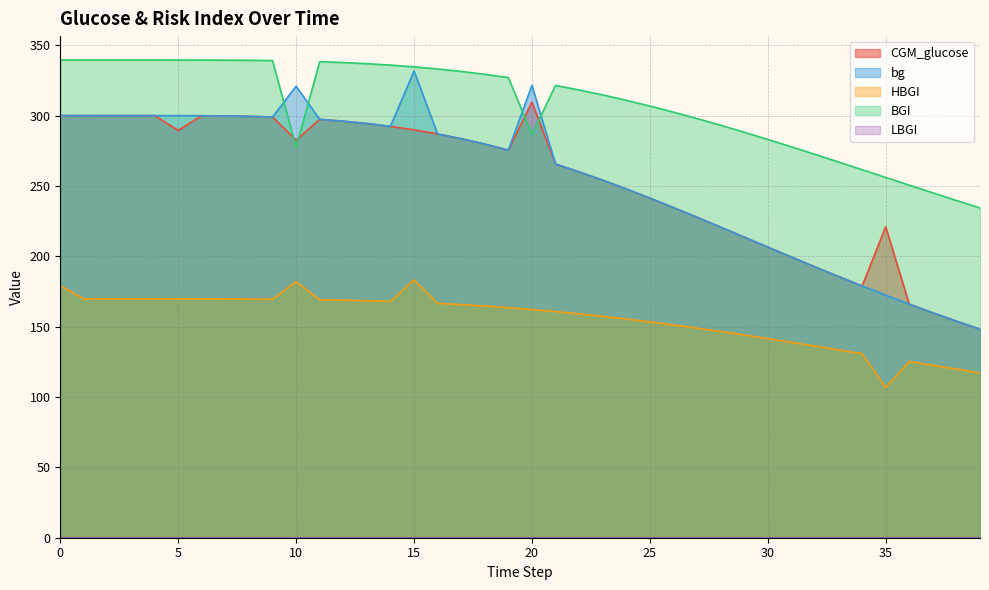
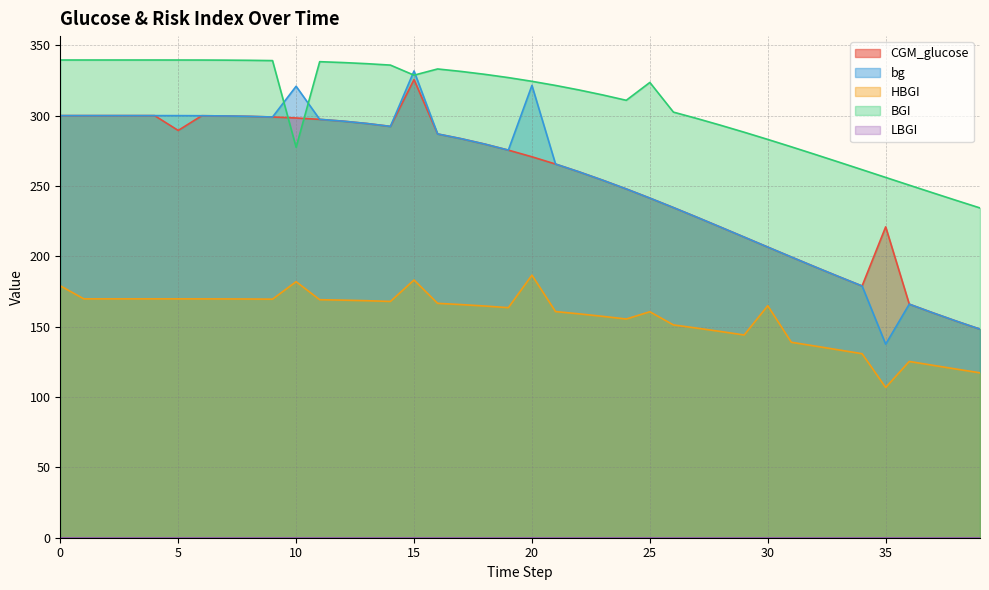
  {
    "CGM_glucose": {
      "5": 289,
-     "10": 283,
-     "15": 290,
-     "20": 310,
+     "10": 298,
+     "15": 326,
+     "20": 271,
      "35": 221
    },
    "bg": {
      "5": 300,
      "10": 321,
      "15": 332,
      "20": 321,
-     "35": 172
+     "35": 138
    },
    "HBGI": {
      "0": 179,
      "5": 170,
      "10": 182,
      "15": 183,
-     "20": 162,
-     "25": 153,
-     "30": 142,
+     "20": 187,
+     "25": 161,
+     "30": 165,
      "35": 107
    },
    "BGI": {
      "0": 340,
      "5": 340,
      "10": 278,
-     "15": 335,
-     "20": 287,
-     "25": 307,
+     "15": 329,
+     "20": 324,
+     "25": 324,
      "30": 283,
      "35": 256
    },
    "LBGI": {
      "0": 0,
      "5": 0,
      "10": 0,
      "15": 0,
      "20": 0,
      "25": 0,
      "30": 0,
      "35": 0
    }
  }
